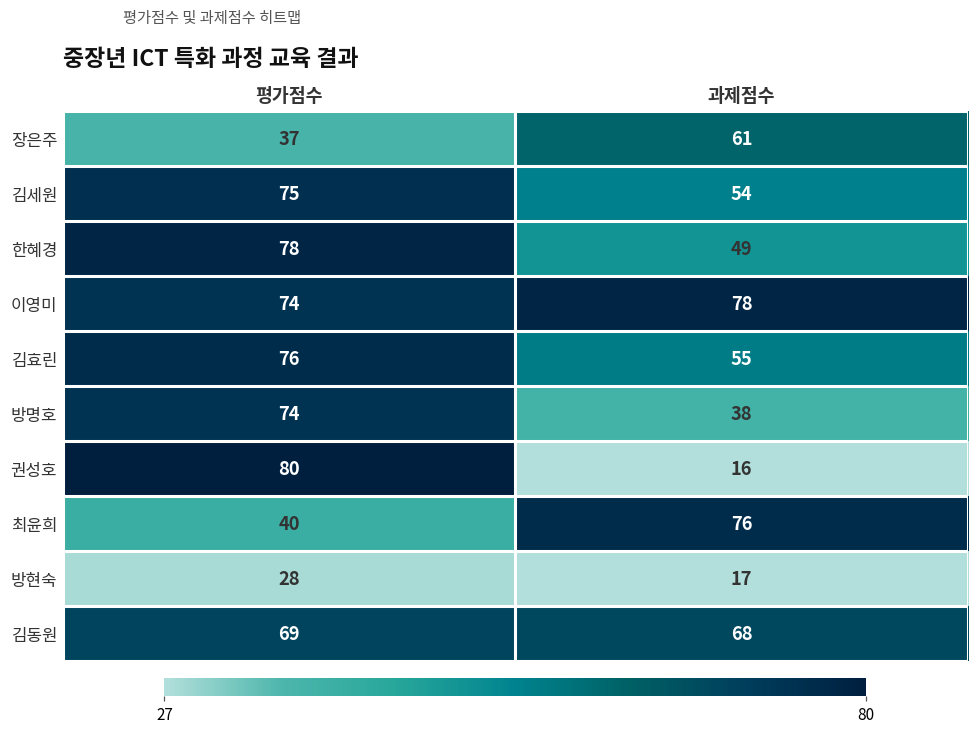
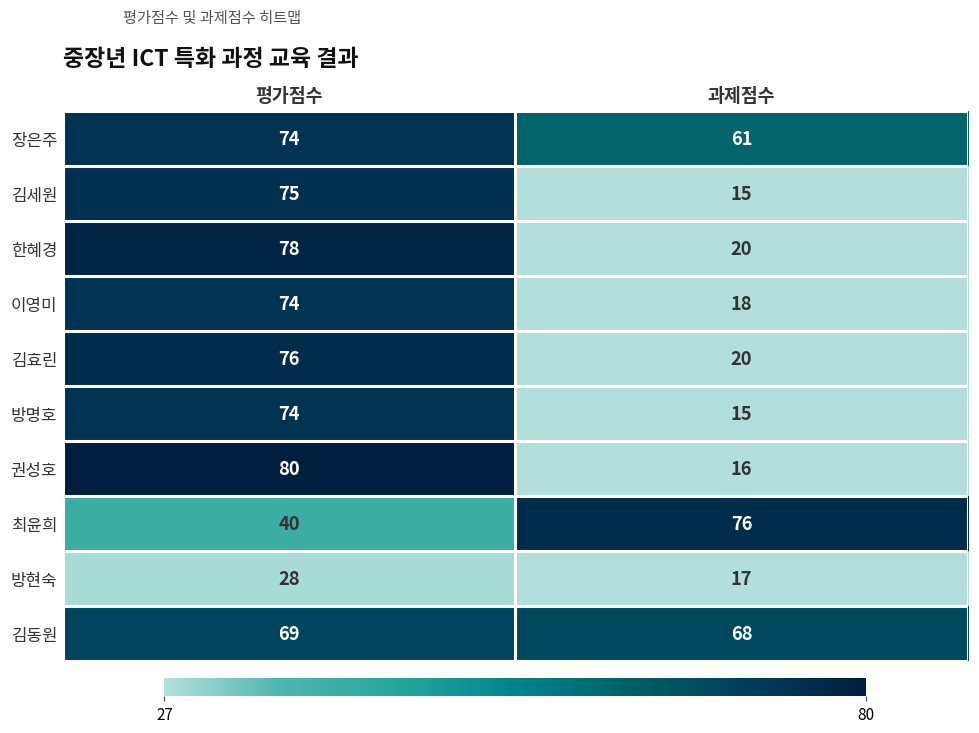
  {
    "장은주": {
-     "평가점수": 37,
+     "평가점수": 74,
      "과제점수": 61
    },
    "김세원": {
      "평가점수": 75,
-     "과제점수": 54
+     "과제점수": 15
    },
    "한혜경": {
      "평가점수": 78,
-     "과제점수": 49
+     "과제점수": 20
    },
    "이영미": {
      "평가점수": 74,
-     "과제점수": 78
+     "과제점수": 18
    },
    "김효린": {
      "평가점수": 76,
-     "과제점수": 55
+     "과제점수": 20
    },
    "방명호": {
      "평가점수": 74,
-     "과제점수": 38
+     "과제점수": 15
    },
    "권성호": {
      "평가점수": 80,
      "과제점수": 16
    },
    "최윤희": {
      "평가점수": 40,
      "과제점수": 76
    },
    "방현숙": {
      "평가점수": 28,
      "과제점수": 17
    },
    "김동원": {
      "평가점수": 69,
      "과제점수": 68
    }
  }
